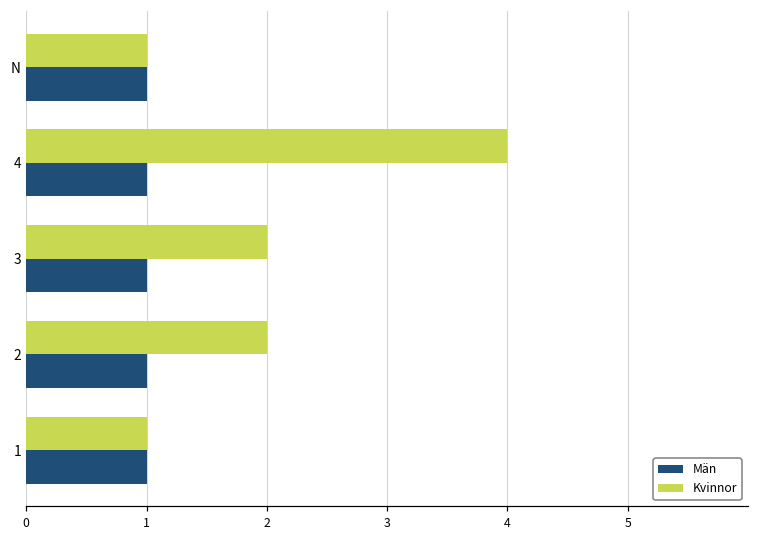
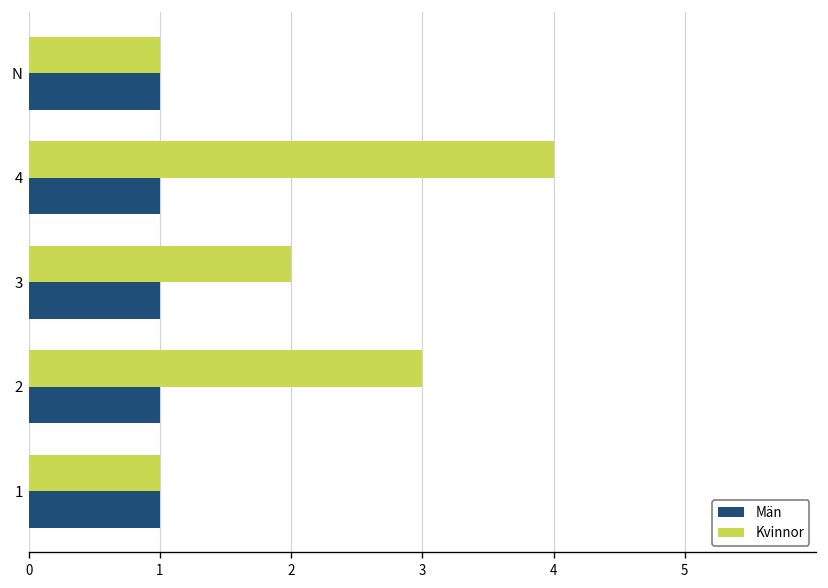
  {
    "Män": {
      "N": 1,
      "4": 1,
      "3": 1,
      "2": 1,
      "1": 1
    },
    "Kvinnor": {
      "N": 1,
      "4": 4,
      "3": 2,
-     "2": 2,
+     "2": 3,
      "1": 1
    }
  }
